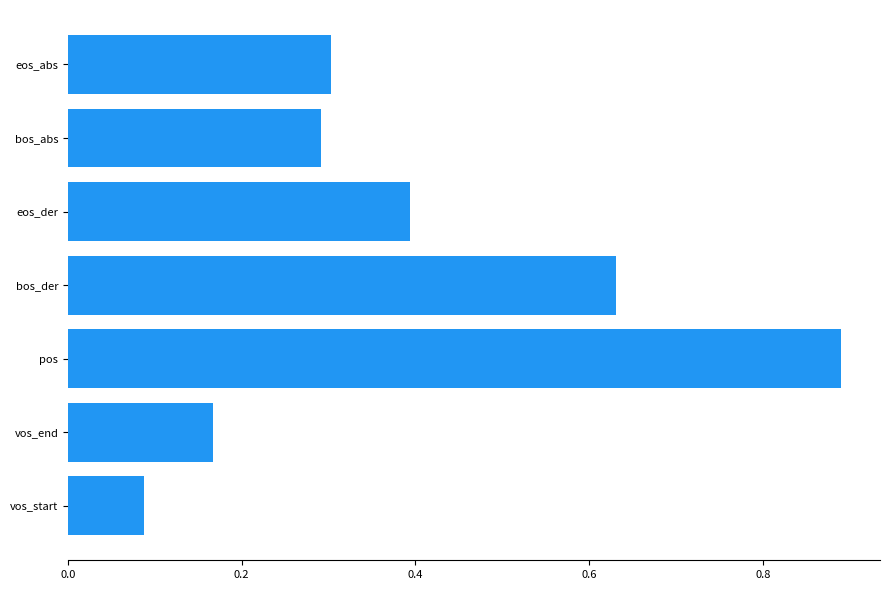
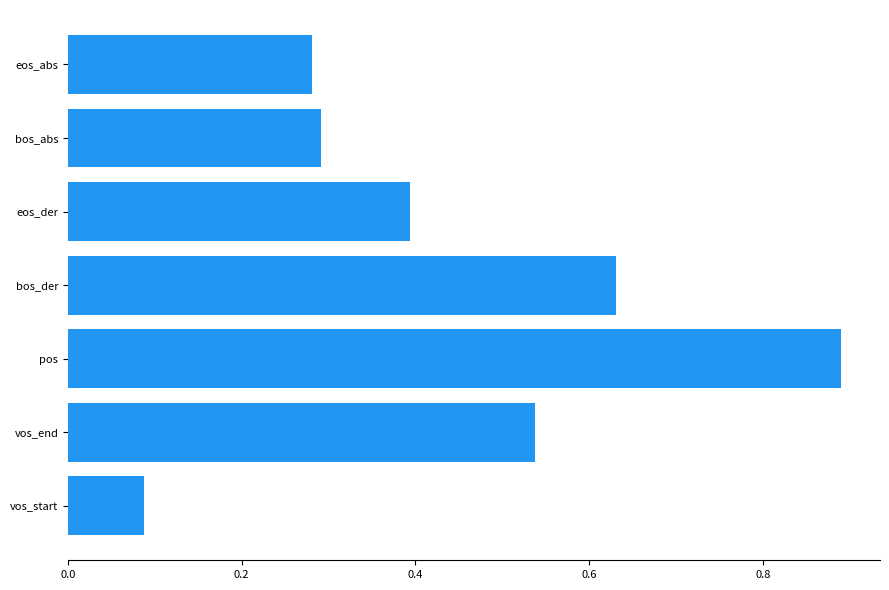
  {
-   "eos_abs": 0.30,
+   "eos_abs": 0.28,
    "bos_abs": 0.29,
    "eos_der": 0.39,
    "bos_der": 0.63,
    "pos": 0.89,
-   "vos_end": 0.17,
+   "vos_end": 0.54,
    "vos_start": 0.09
  }
